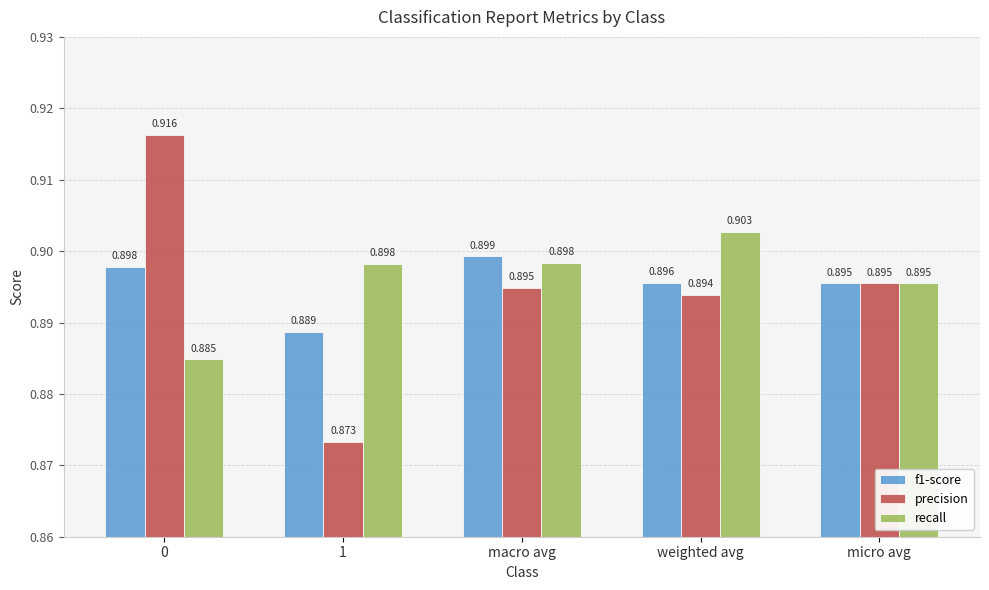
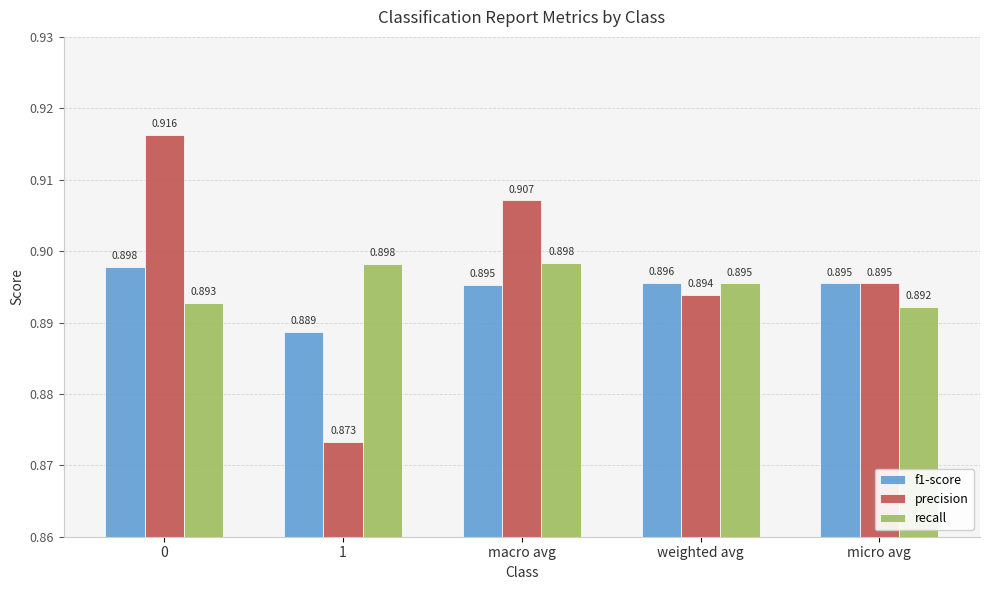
  {
    "f1-score": {
      "0": 0.898,
      "1": 0.889,
-     "macro avg": 0.899,
+     "macro avg": 0.895,
      "weighted avg": 0.896,
      "micro avg": 0.895
    },
    "precision": {
      "0": 0.916,
      "1": 0.873,
-     "macro avg": 0.895,
+     "macro avg": 0.907,
      "weighted avg": 0.894,
      "micro avg": 0.895
    },
    "recall": {
-     "0": 0.885,
+     "0": 0.893,
      "1": 0.898,
      "macro avg": 0.898,
-     "weighted avg": 0.903,
-     "micro avg": 0.895
+     "weighted avg": 0.895,
+     "micro avg": 0.892
    }
  }
